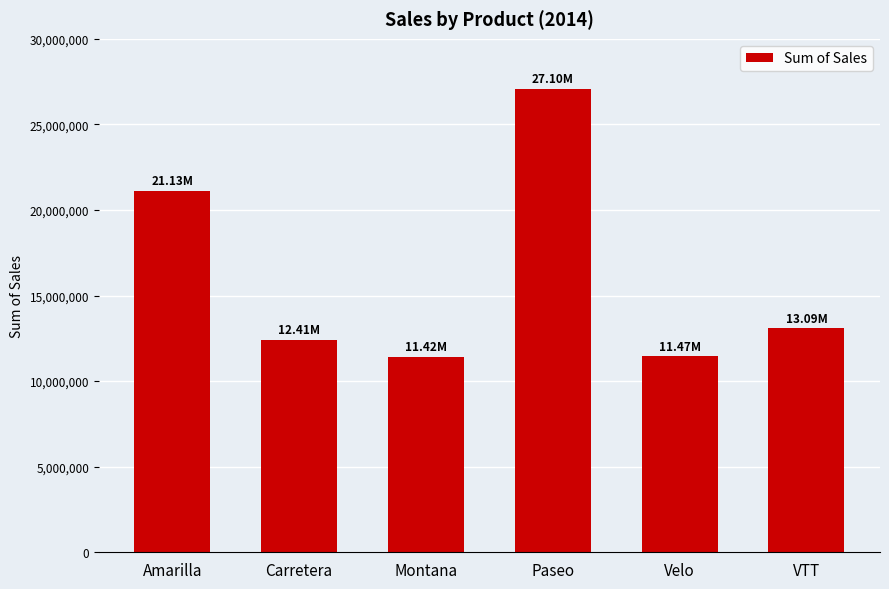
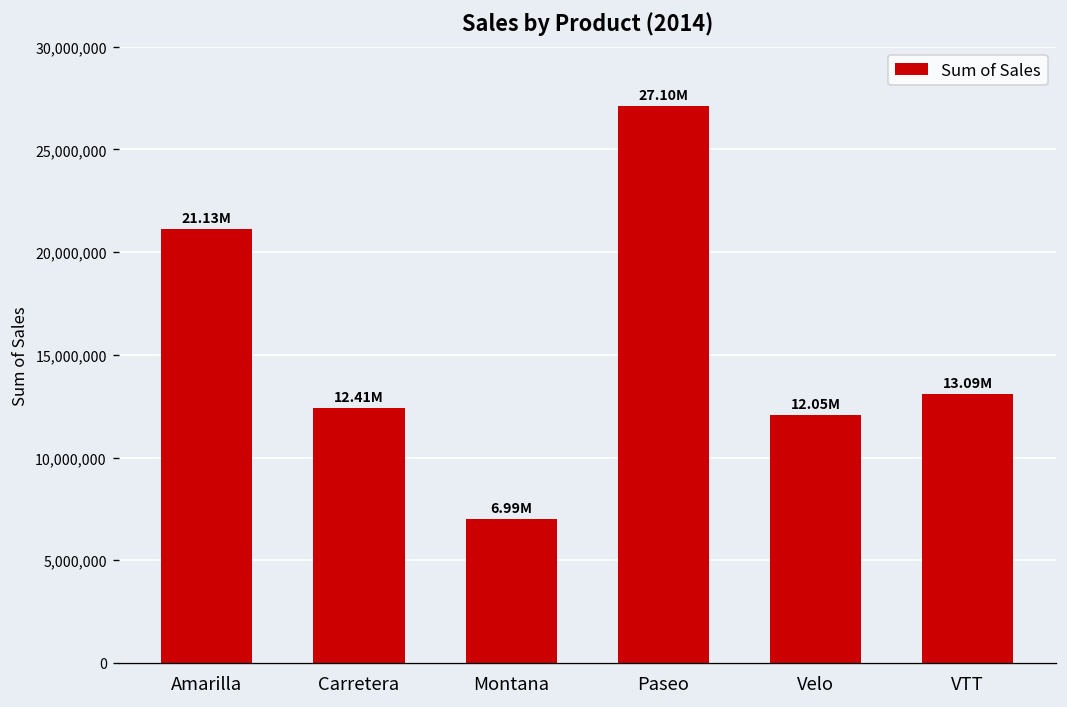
  {
    "Amarilla": "21.13M",
    "Carretera": "12.41M",
-   "Montana": "11.42M",
+   "Montana": "6.99M",
    "Paseo": "27.10M",
-   "Velo": "11.47M",
+   "Velo": "12.05M",
    "VTT": "13.09M"
  }
